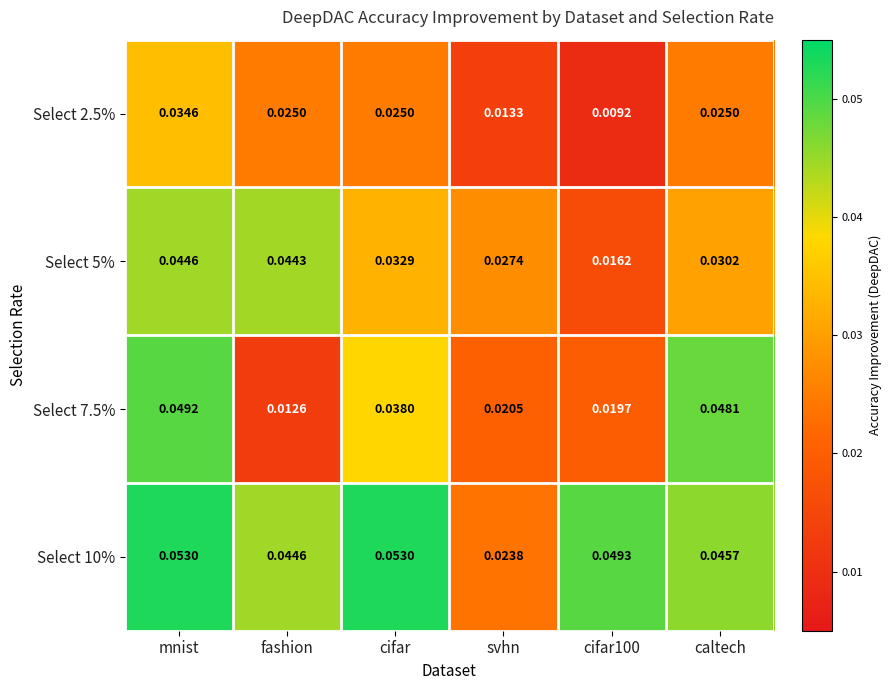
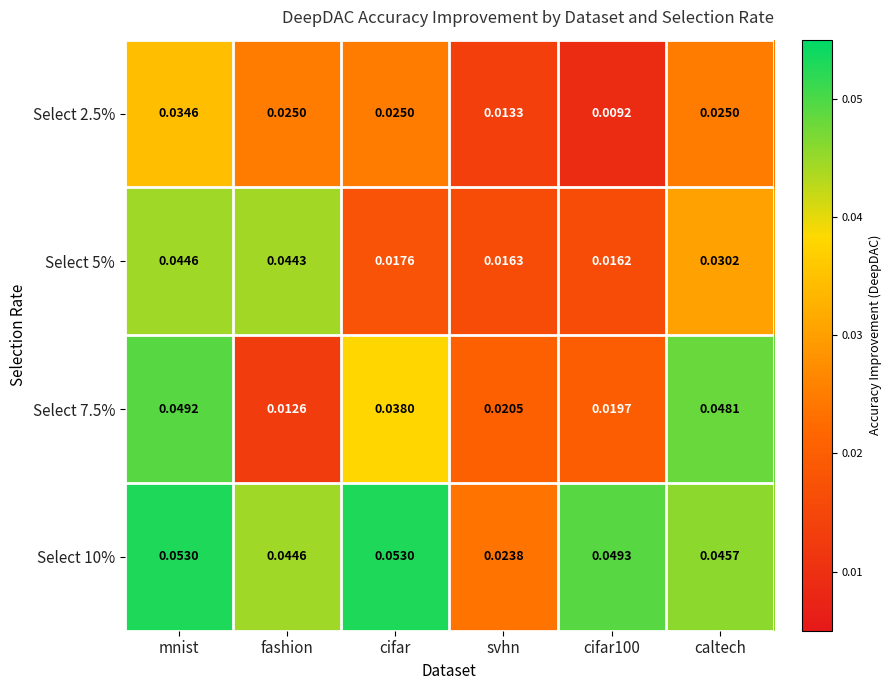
  {
    "Select 2.5%": {
      "mnist": 0.0346,
      "fashion": 0.0250,
      "cifar": 0.0250,
      "svhn": 0.0133,
      "cifar100": 0.0092,
      "caltech": 0.0250
    },
    "Select 5%": {
      "mnist": 0.0446,
      "fashion": 0.0443,
-     "cifar": 0.0329,
-     "svhn": 0.0274,
+     "cifar": 0.0176,
+     "svhn": 0.0163,
      "cifar100": 0.0162,
      "caltech": 0.0302
    },
    "Select 7.5%": {
      "mnist": 0.0492,
      "fashion": 0.0126,
      "cifar": 0.0380,
      "svhn": 0.0205,
      "cifar100": 0.0197,
      "caltech": 0.0481
    },
    "Select 10%": {
      "mnist": 0.0530,
      "fashion": 0.0446,
      "cifar": 0.0530,
      "svhn": 0.0238,
      "cifar100": 0.0493,
      "caltech": 0.0457
    }
  }
